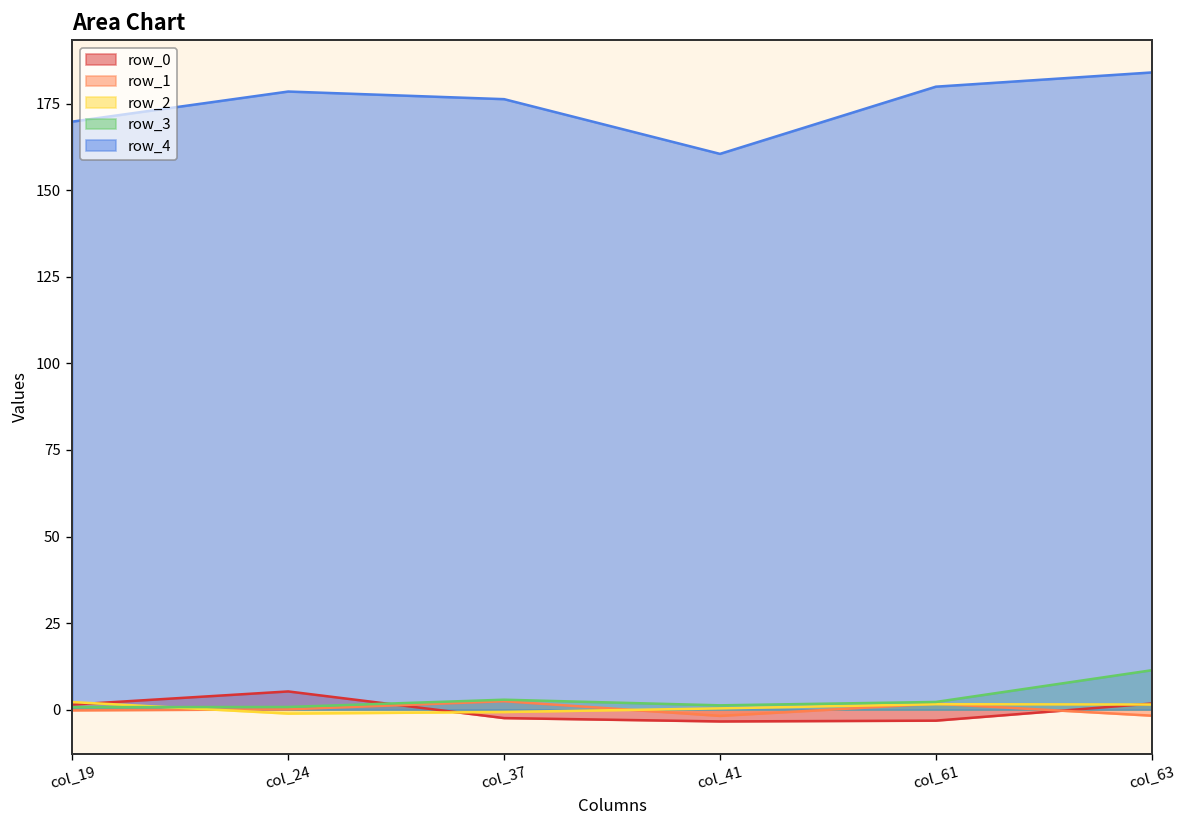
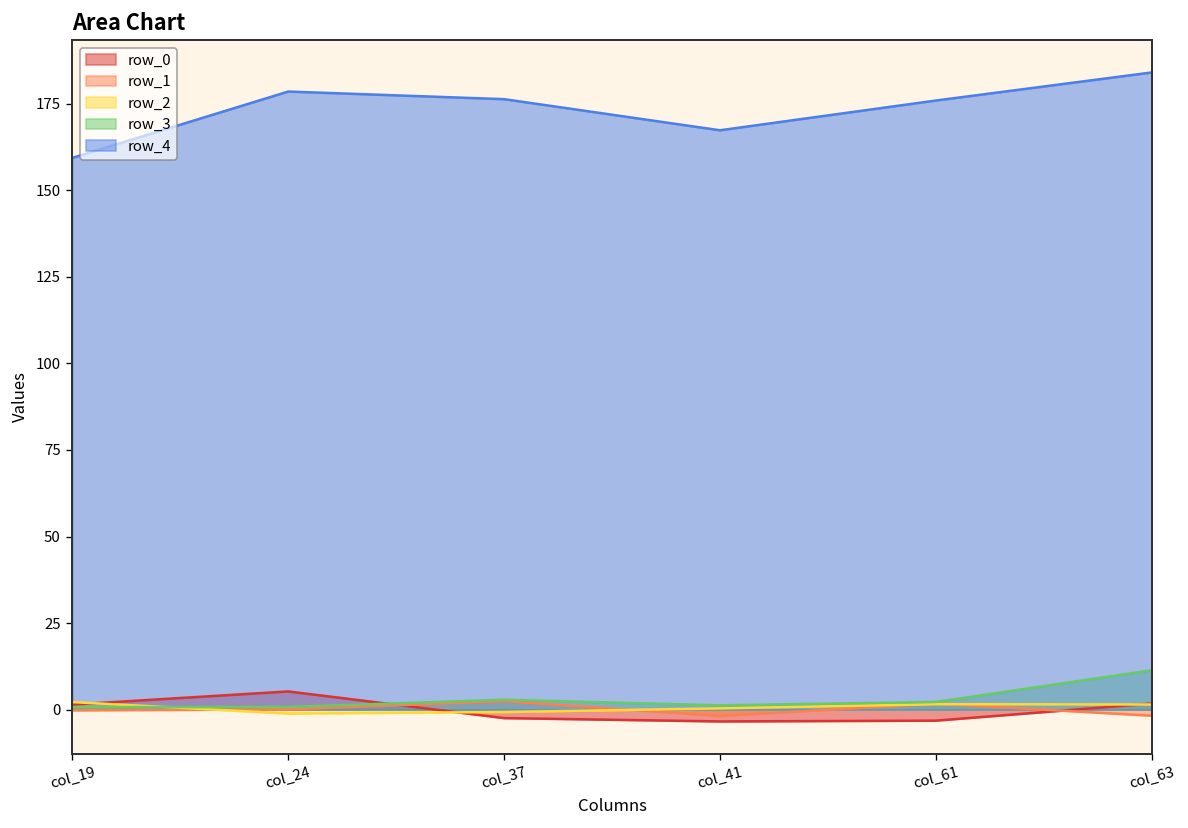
  {
    "row_3": {
      "col_63": 11
    },
    "row_4": {
-     "col_19": 170,
+     "col_19": 159,
      "col_24": 179,
      "col_37": 176,
-     "col_41": 161,
-     "col_61": 180,
+     "col_41": 167,
+     "col_61": 176,
      "col_63": 184
    }
  }
